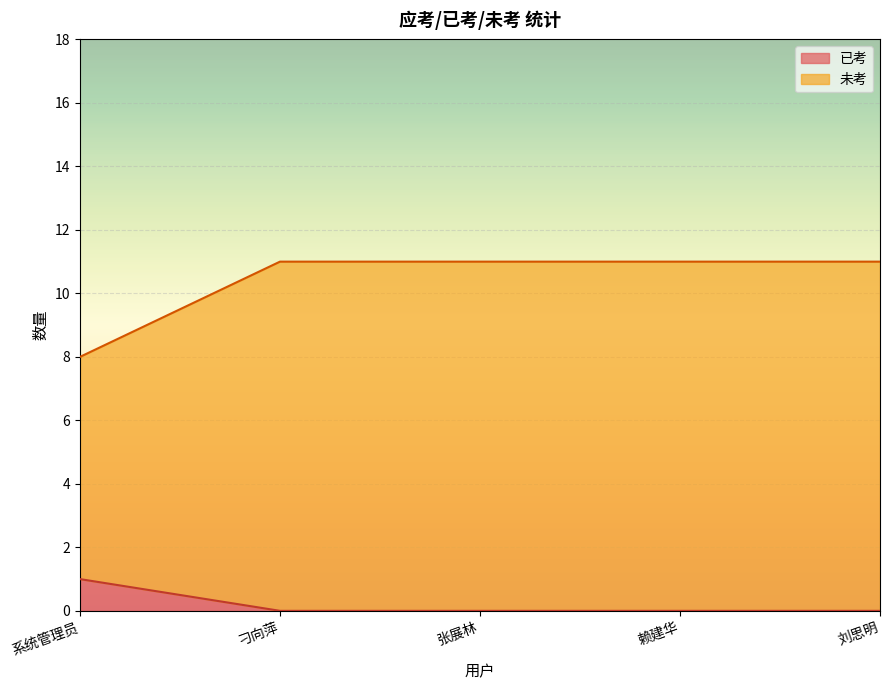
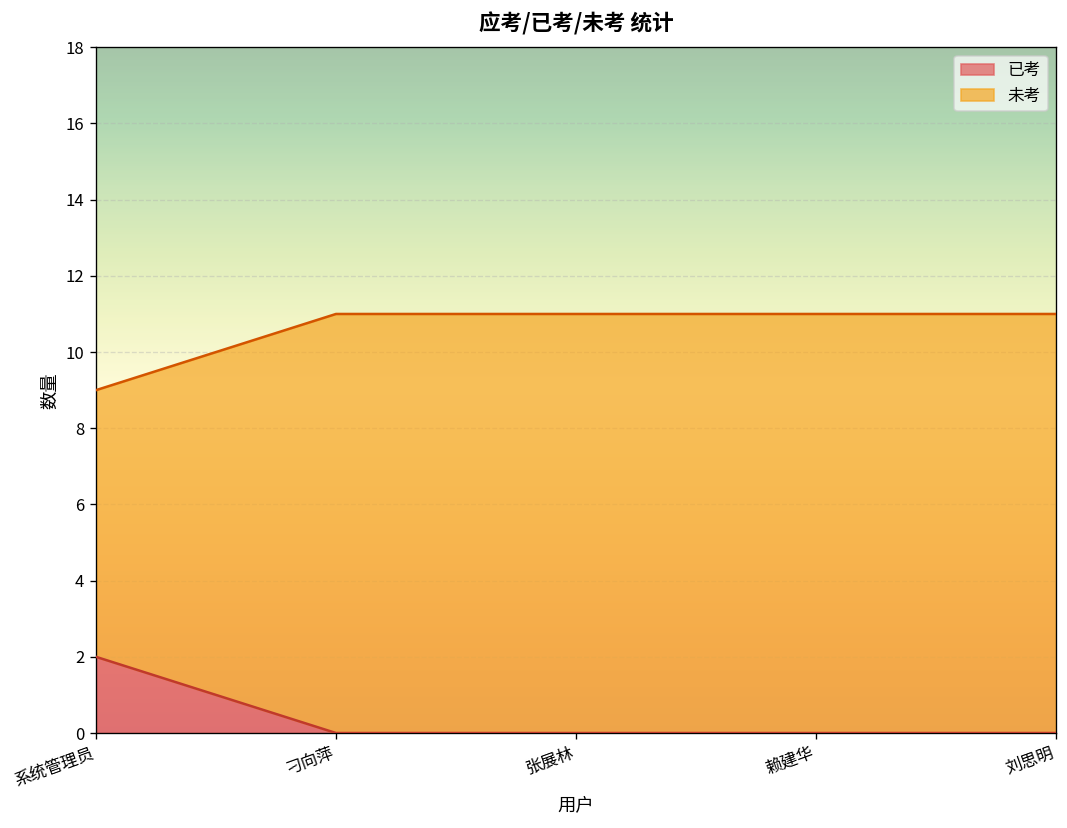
  {
    "已考": {
-     "系统管理员": 1,
+     "系统管理员": 2,
      "刁向萍": 0,
      "张展林": 0,
      "赖建华": 0,
      "刘思明": 0
    },
    "未考": {
      "系统管理员": 7,
      "刁向萍": 11,
      "张展林": 11,
      "赖建华": 11,
      "刘思明": 11
    }
  }
